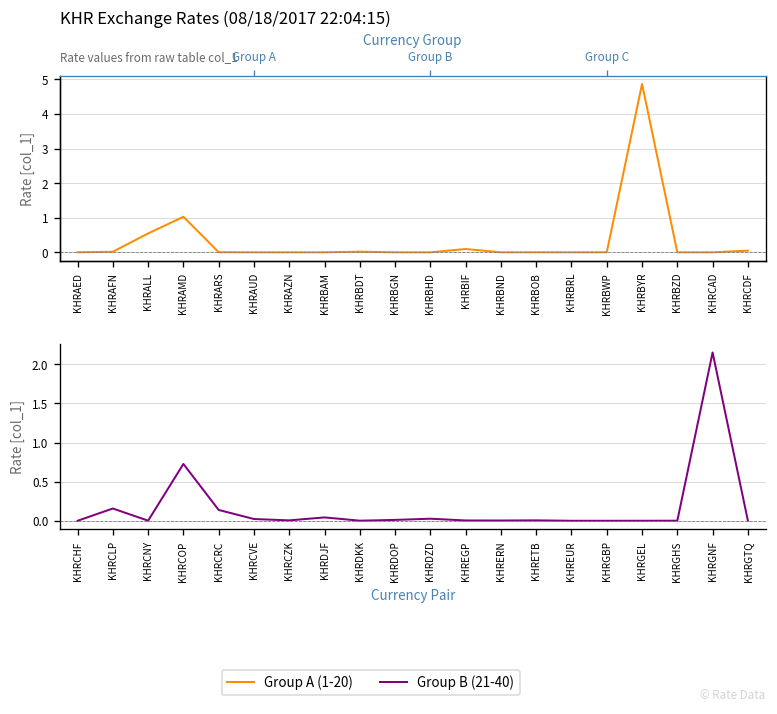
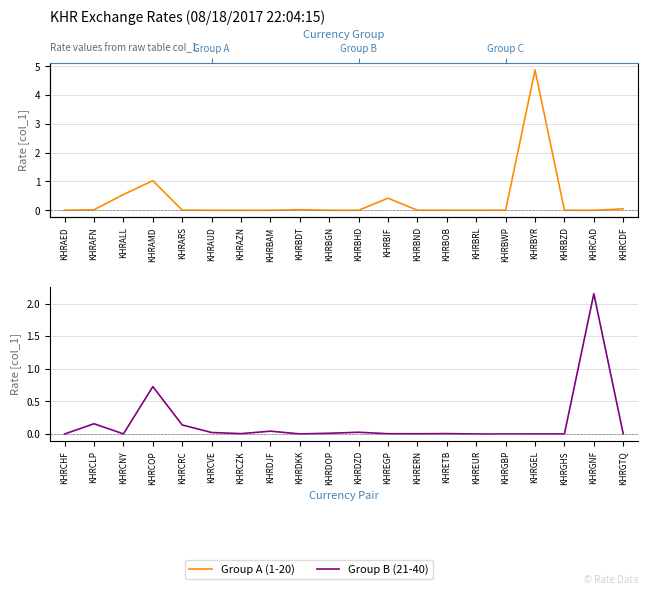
  {
    "KHR Exchange Rates (08/18/2017 22:04:15)": {
      "KHRAED": 0.0,
      "KHRAFN": 0.0,
      "KHRALL": 0.5,
      "KHRAMD": 1.0,
      "KHRARS": 0.0,
      "KHRAUD": 0.0,
      "KHRAZN": 0.0,
      "KHRBAM": 0.0,
      "KHRBDT": 0.0,
      "KHRBGN": 0.0,
      "KHRBHD": 0.0,
-     "KHRBIF": 0.1,
+     "KHRBIF": 0.4,
      "KHRBND": 0.0,
      "KHRBOB": 0.0,
      "KHRBRL": 0.0,
      "KHRBWP": 0.0,
      "KHRBYR": 4.9,
      "KHRBZD": 0.0,
      "KHRCAD": 0.0,
      "KHRCDF": 0.0
    }
  }
